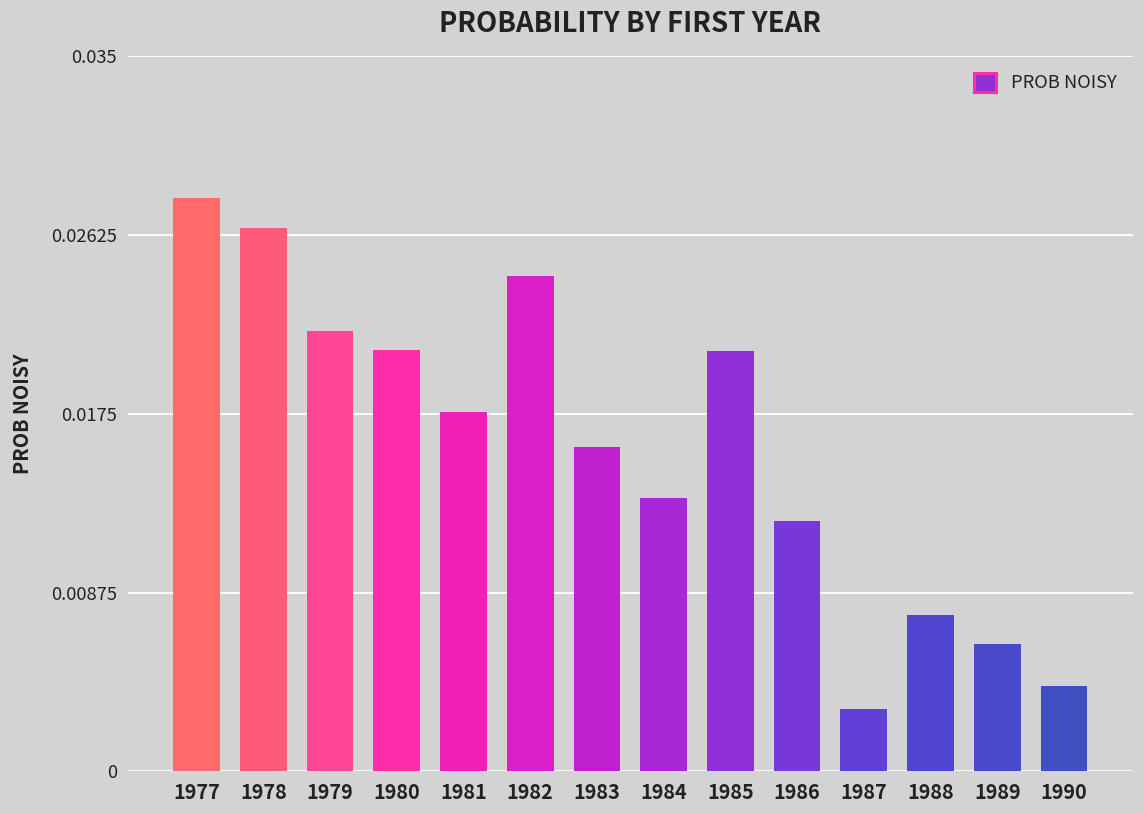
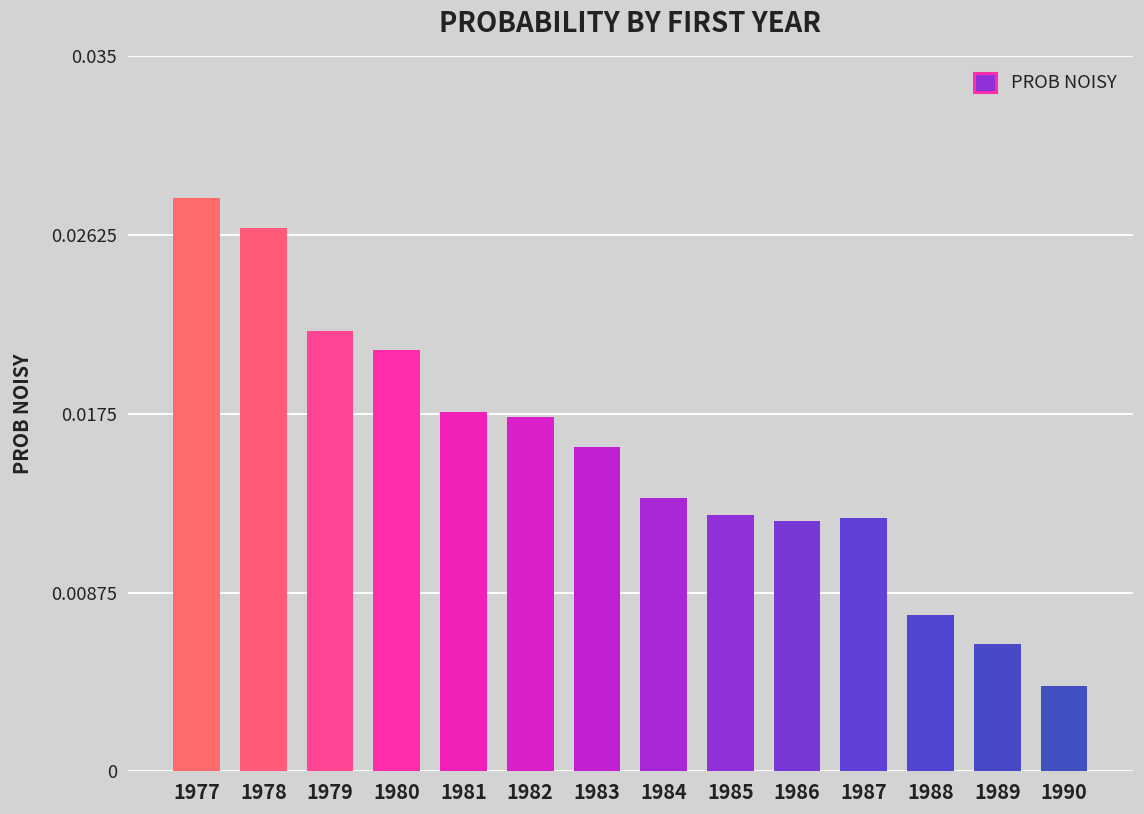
  {
    "1977": 0.0281,
    "1978": 0.0266,
    "1979": 0.0216,
    "1980": 0.0206,
    "1981": 0.0176,
-   "1982": 0.0242,
+   "1982": 0.0173,
    "1983": 0.0159,
    "1984": 0.0134,
-   "1985": 0.0206,
+   "1985": 0.0126,
    "1986": 0.0123,
-   "1987": 0.0031,
+   "1987": 0.0124,
    "1988": 0.0077,
    "1989": 0.0062,
    "1990": 0.0042
  }
